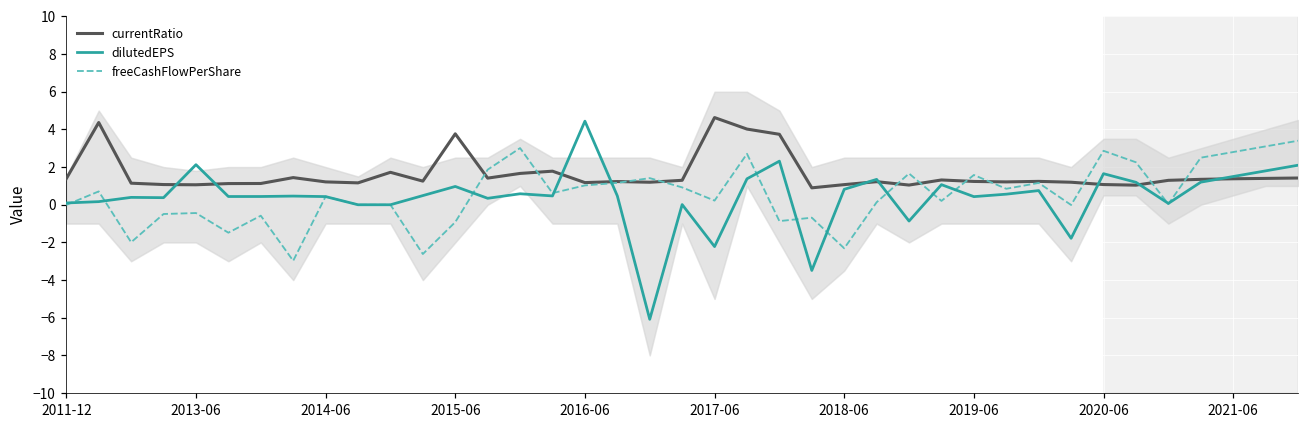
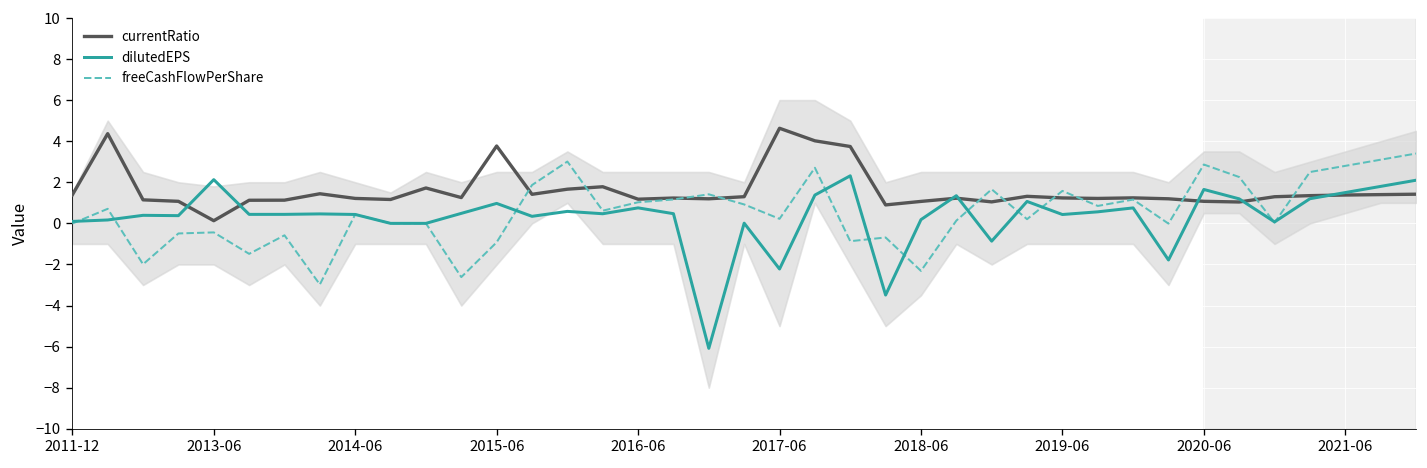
  {
    "currentRatio": {
-     "2013-06": 1.1,
+     "2013-06": 0.1,
      "2014-06": 1.2,
      "2015-06": 3.8,
      "2016-06": 1.2,
      "2017-06": 4.6,
      "2018-06": 1.1,
      "2019-06": 1.2,
      "2020-06": 1.1
    },
    "dilutedEPS": {
      "2013-06": 2.1,
      "2015-06": 1.0,
-     "2016-06": 4.4,
+     "2016-06": 0.8,
      "2017-06": -2.2,
-     "2018-06": 0.8,
+     "2018-06": 0.2,
      "2019-06": 0.4,
      "2020-06": 1.7
    },
    "freeCashFlowPerShare": {
      "2013-06": -0.4,
      "2015-06": -0.9,
      "2016-06": 1.0,
      "2017-06": 0.2,
      "2018-06": -2.3,
      "2019-06": 1.6,
      "2020-06": 2.9,
      "2021-06": 2.8
    }
  }
